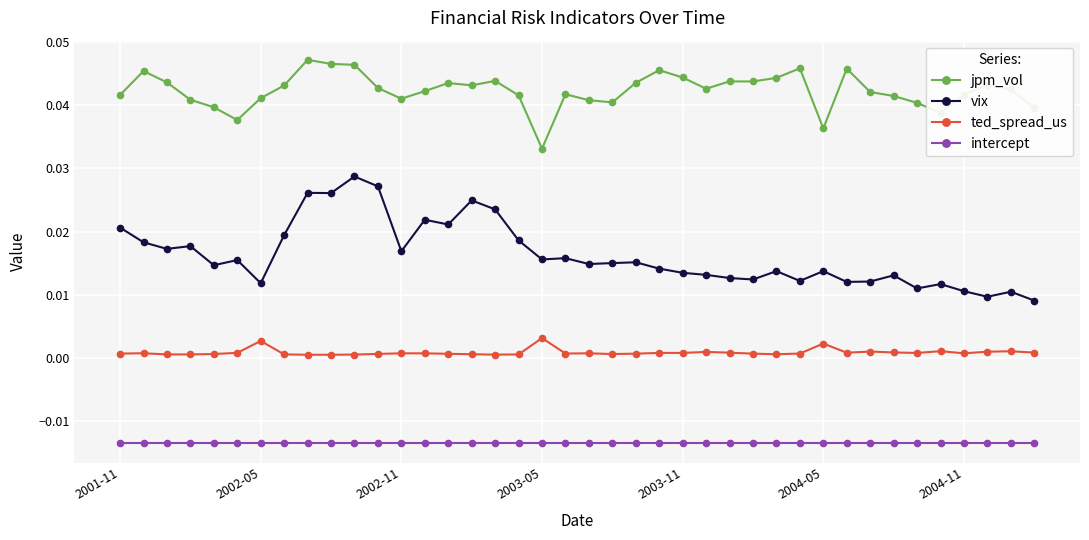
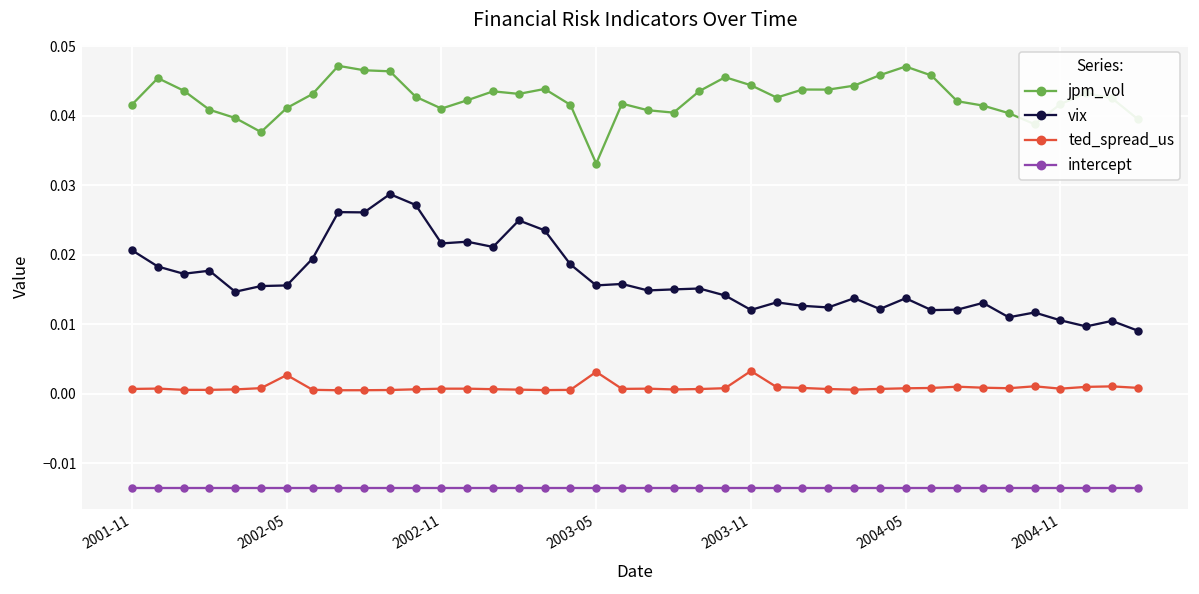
  {
    "jpm_vol": {
      "2001-11": 0.042,
      "2002-05": 0.041,
      "2002-11": 0.041,
      "2003-05": 0.033,
      "2003-11": 0.044,
-     "2004-05": 0.036
+     "2004-05": 0.047
    },
    "vix": {
      "2001-11": 0.021,
-     "2002-05": 0.012,
-     "2002-11": 0.017,
+     "2002-05": 0.016,
+     "2002-11": 0.022,
      "2003-05": 0.016,
-     "2003-11": 0.013,
+     "2003-11": 0.012,
      "2004-05": 0.014,
      "2004-11": 0.011
    },
    "ted_spread_us": {
      "2001-11": 0.001,
      "2002-05": 0.003,
      "2002-11": 0.001,
      "2003-05": 0.003,
-     "2003-11": 0.001,
-     "2004-05": 0.002,
+     "2003-11": 0.003,
+     "2004-05": 0.001,
      "2004-11": 0.001
    },
    "intercept": {
      "2001-11": -0.014,
      "2002-05": -0.014,
      "2002-11": -0.014,
      "2003-05": -0.014,
      "2003-11": -0.014,
      "2004-05": -0.014,
      "2004-11": -0.014
    }
  }
